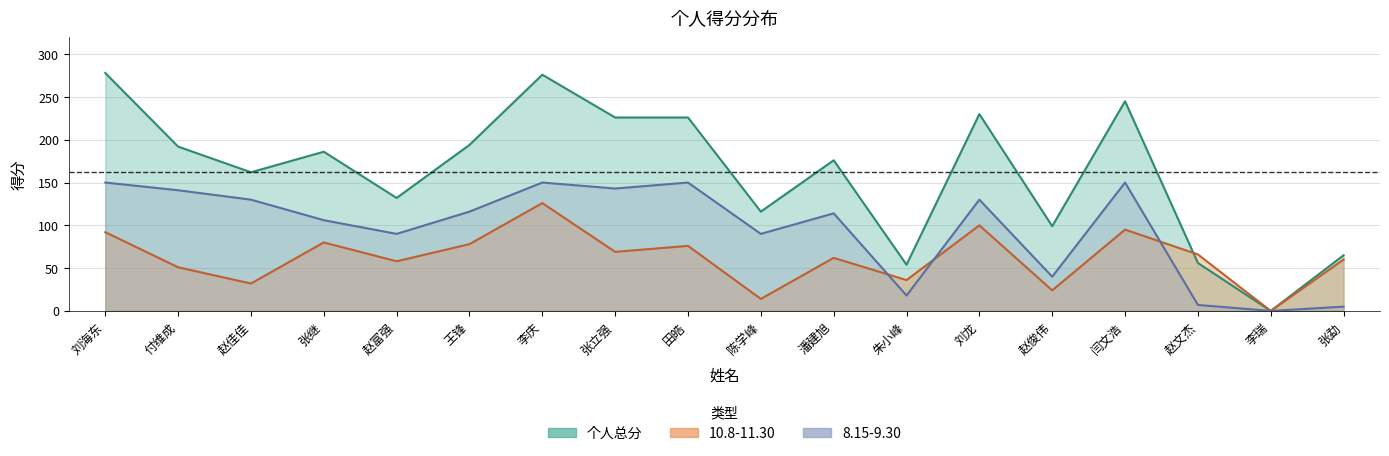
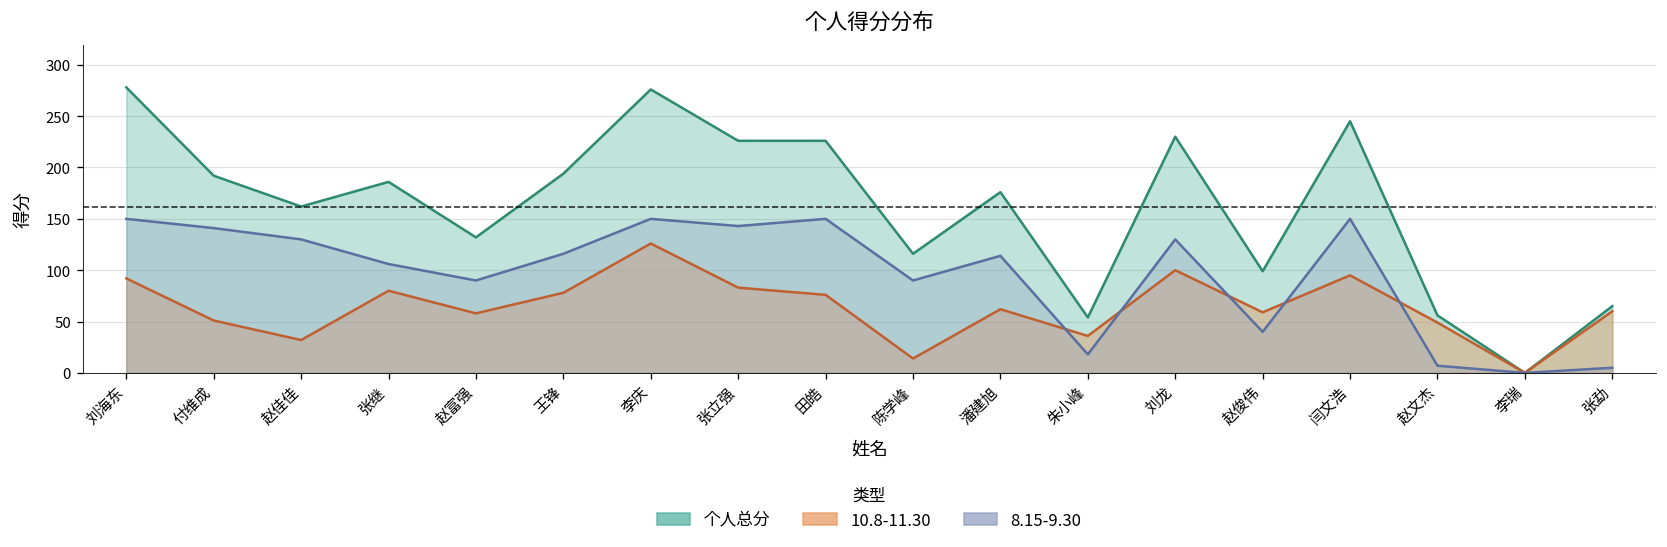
  {
    "10.8-11.30": {
      "刘海东": 90,
      "付维成": 50,
      "赵佳佳": 30,
      "张继": 80,
      "赵富强": 60,
      "王锋": 80,
      "李庆": 130,
-     "张立强": 70,
+     "张立强": 80,
      "田皓": 80,
      "陈学峰": 10,
      "潘建旭": 60,
      "朱小峰": 40,
      "刘龙": 100,
-     "赵俊伟": 20,
+     "赵俊伟": 60,
      "闫文浩": 100,
-     "赵文杰": 70,
+     "赵文杰": 50,
      "张勐": 60
    }
  }
